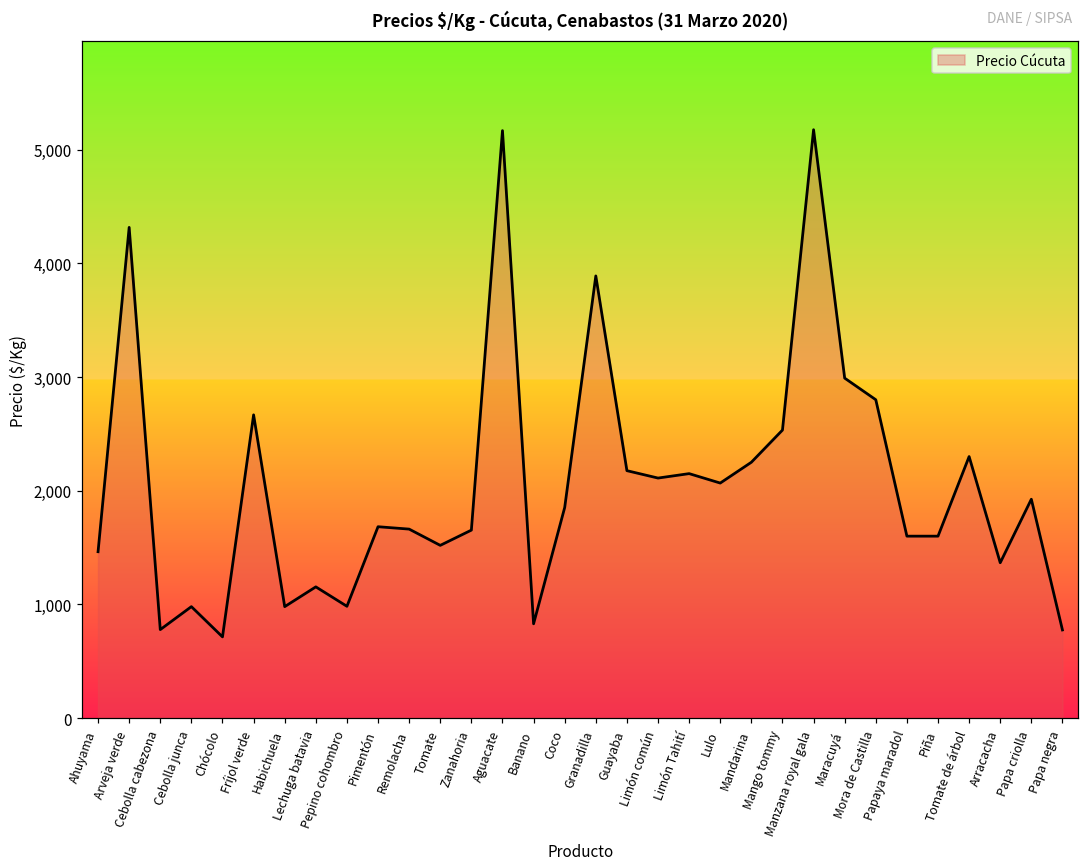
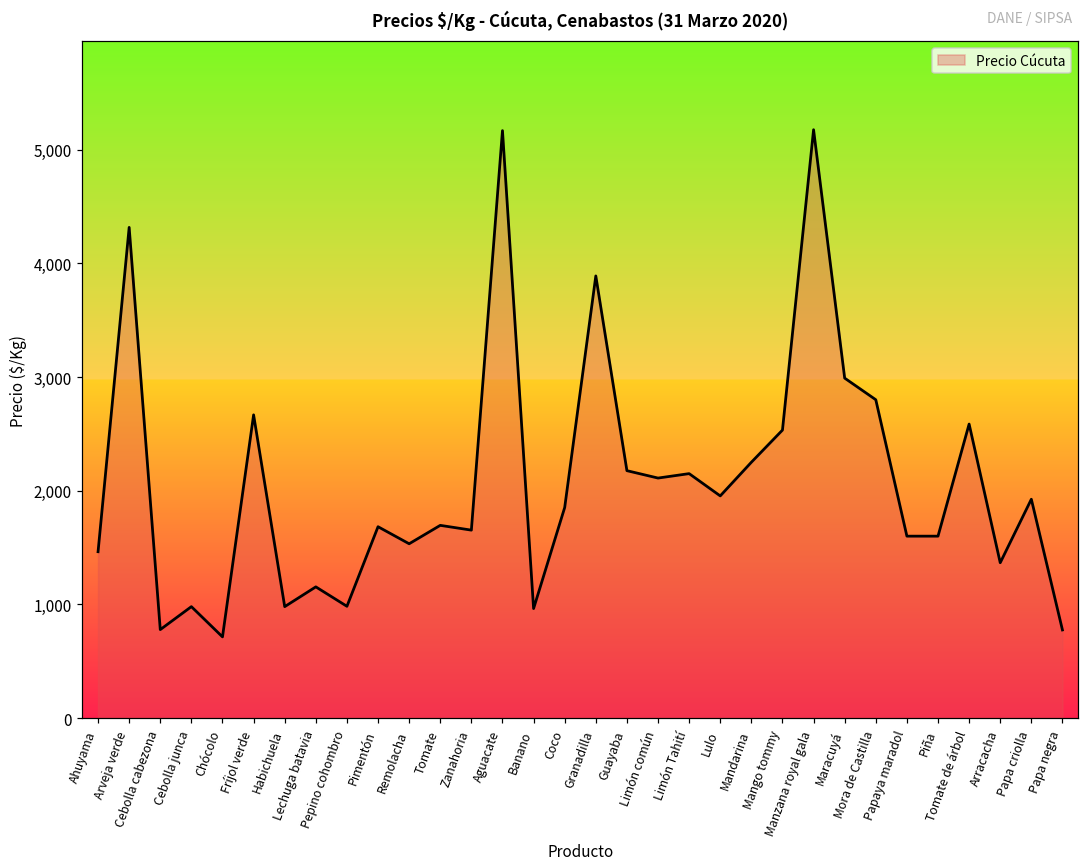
  {
    "Ahuyama": "1,460",
    "Arveja verde": "4,320",
    "Cebolla cabezona": "780",
    "Cebolla junca": "980",
    "Chócolo": "710",
    "Fríjol verde": "2,670",
    "Habichuela": "980",
    "Lechuga batavia": "1,150",
    "Pepino cohombro": "980",
    "Pimentón": "1,680",
-   "Remolacha": "1,660",
-   "Tomate": "1,520",
+   "Remolacha": "1,530",
+   "Tomate": "1,700",
    "Zanahoria": "1,650",
    "Aguacate": "5,170",
-   "Banano": "830",
+   "Banano": "960",
    "Coco": "1,850",
    "Granadilla": "3,890",
    "Guayaba": "2,180",
    "Limón común": "2,110",
    "Limón Tahití": "2,150",
-   "Lulo": "2,070",
+   "Lulo": "1,950",
    "Mandarina": "2,250",
    "Mango tommy": "2,530",
    "Manzana royal gala": "5,180",
    "Maracuyá": "2,990",
    "Mora de Castilla": "2,800",
    "Papaya maradol": "1,600",
    "Piña": "1,600",
-   "Tomate de árbol": "2,300",
+   "Tomate de árbol": "2,590",
    "Arracacha": "1,370",
    "Papa criolla": "1,930",
    "Papa negra": "780"
  }
